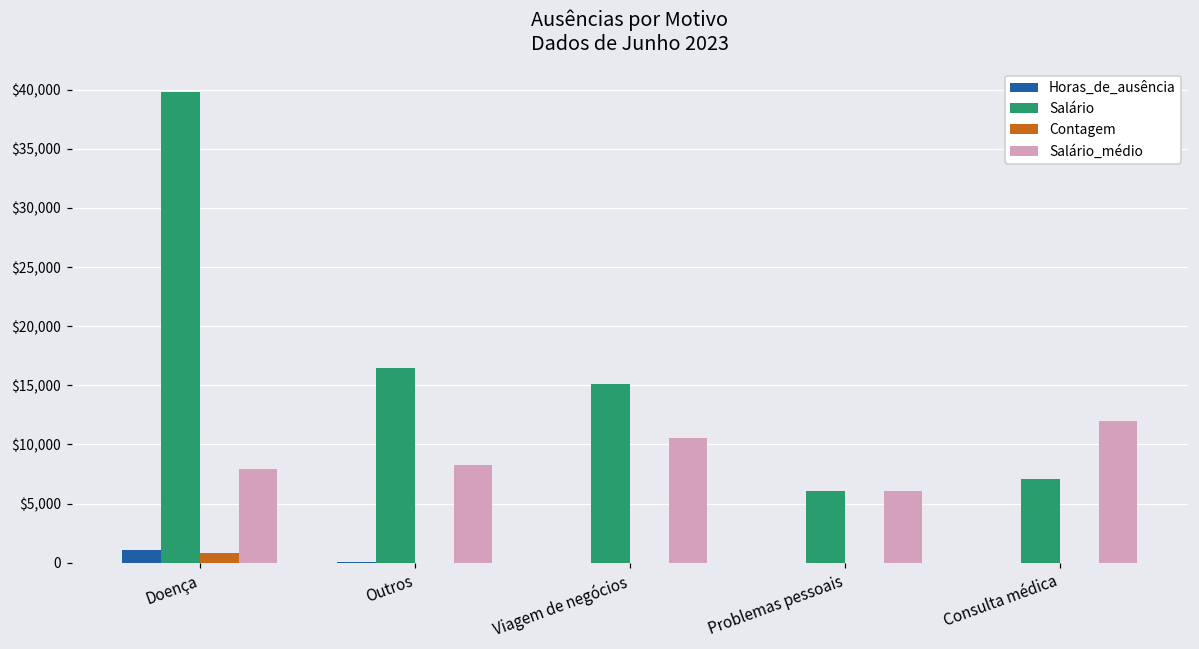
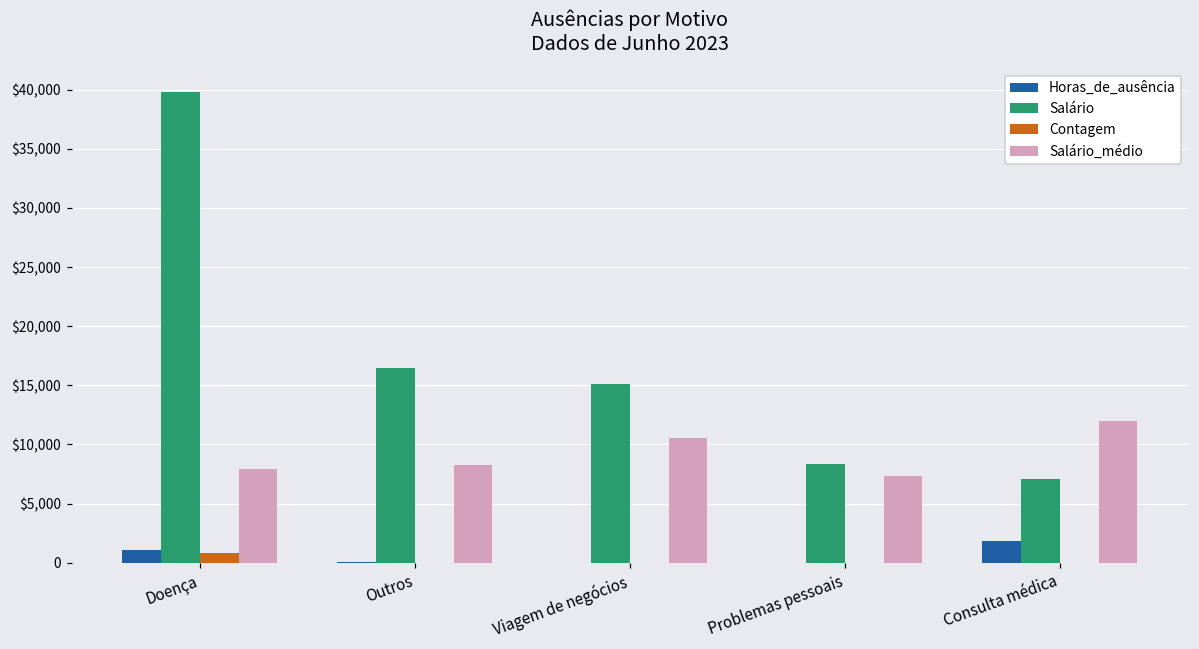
  {
    "Horas_de_ausência": {
      "Doença": "$1,100",
-     "Consulta médica": "$0"
+     "Consulta médica": "$1,800"
    },
    "Salário": {
      "Doença": "$39,800",
      "Outros": "$16,500",
      "Viagem de negócios": "$15,100",
-     "Problemas pessoais": "$6,100",
+     "Problemas pessoais": "$8,400",
      "Consulta médica": "$7,100"
    },
    "Contagem": {
      "Doença": "$800"
    },
    "Salário_médio": {
      "Doença": "$8,000",
      "Outros": "$8,200",
      "Viagem de negócios": "$10,600",
-     "Problemas pessoais": "$6,100",
+     "Problemas pessoais": "$7,300",
      "Consulta médica": "$12,000"
    }
  }
